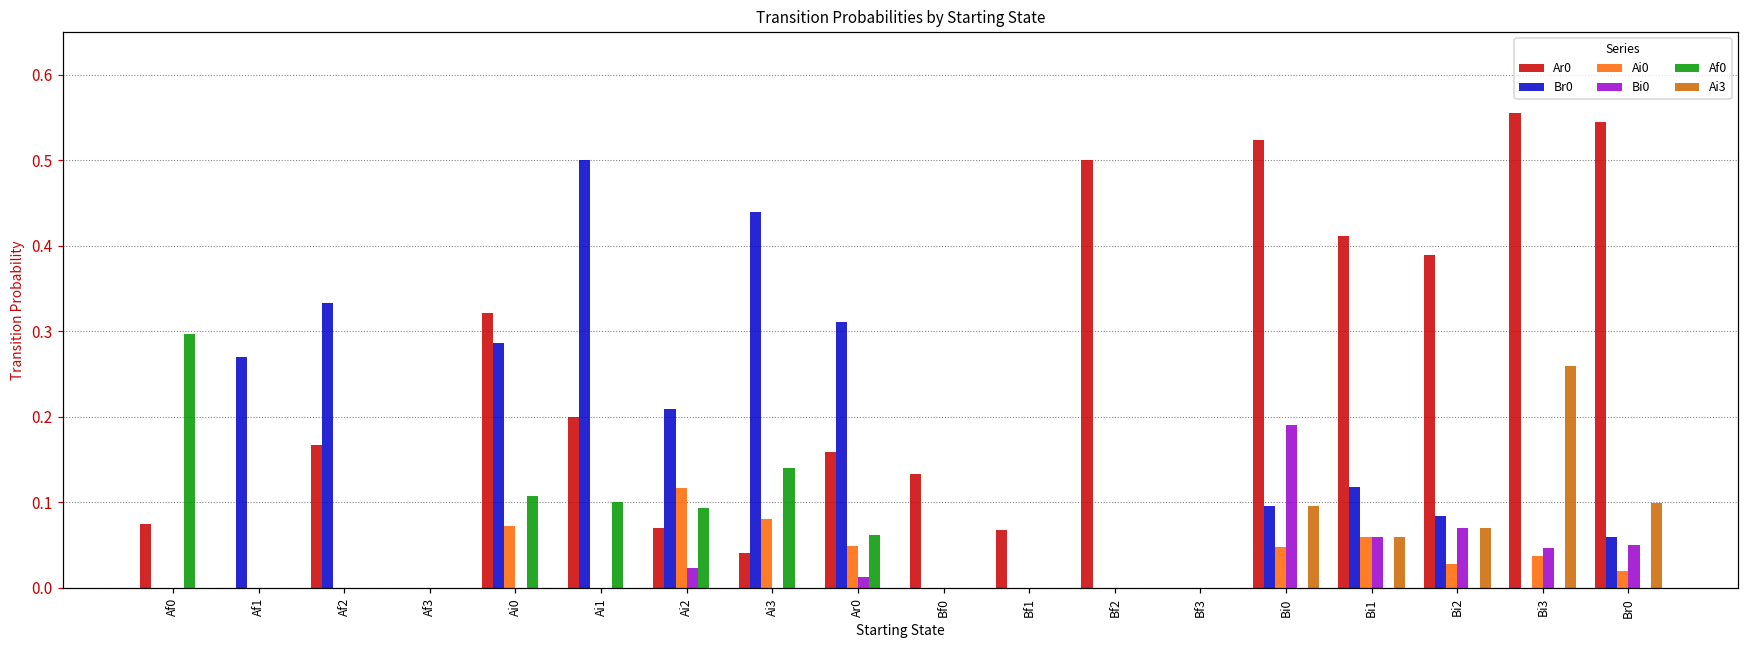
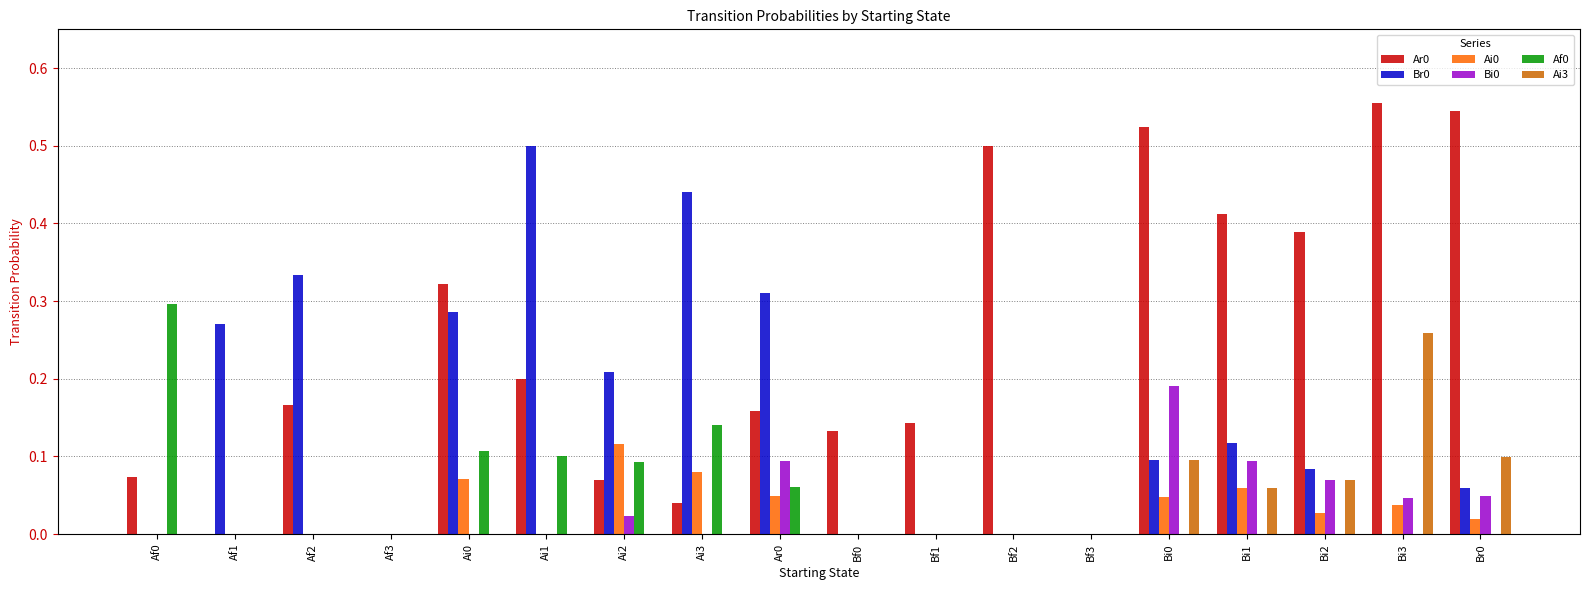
  {
    "Ar0": {
      "Af0": 0.07,
      "Af1": 0.00,
      "Af2": 0.17,
      "Af3": 0.00,
      "Ai0": 0.32,
      "Ai1": 0.20,
      "Ai2": 0.07,
      "Ai3": 0.04,
      "Ar0": 0.16,
      "Bf0": 0.13,
-     "Bf1": 0.07,
+     "Bf1": 0.14,
      "Bf2": 0.50,
      "Bf3": 0.00,
      "Bi0": 0.52,
      "Bi1": 0.41,
      "Bi2": 0.39,
      "Bi3": 0.56,
      "Br0": 0.54
    },
    "Br0": {
      "Af0": 0.00,
      "Af1": 0.27,
      "Af2": 0.33,
      "Af3": 0.00,
      "Ai0": 0.29,
      "Ai1": 0.50,
      "Ai2": 0.21,
      "Ai3": 0.44,
      "Ar0": 0.31,
      "Bf0": 0.00,
      "Bf1": 0.00,
      "Bf2": 0.00,
      "Bf3": 0.00,
      "Bi0": 0.10,
      "Bi1": 0.12,
      "Bi2": 0.08,
      "Bi3": 0.00,
      "Br0": 0.06
    },
    "Bi0": {
      "Af0": 0.00,
      "Af1": 0.00,
      "Af2": 0.00,
      "Af3": 0.00,
      "Ai0": 0.00,
      "Ai1": 0.00,
      "Ai2": 0.02,
      "Ai3": 0.00,
-     "Ar0": 0.01,
+     "Ar0": 0.09,
      "Bf0": 0.00,
      "Bf1": 0.00,
      "Bf2": 0.00,
      "Bf3": 0.00,
      "Bi0": 0.19,
-     "Bi1": 0.06,
+     "Bi1": 0.09,
      "Bi2": 0.07,
      "Bi3": 0.05,
      "Br0": 0.05
    },
    "Af0": {
      "Af0": 0.30,
      "Af1": 0.00,
      "Af2": 0.00,
      "Af3": 0.00,
      "Ai0": 0.11,
      "Ai1": 0.10,
      "Ai2": 0.09,
      "Ai3": 0.14,
      "Ar0": 0.06,
      "Bf0": 0.00,
      "Bf1": 0.00,
      "Bf2": 0.00,
      "Bf3": 0.00,
      "Bi0": 0.00,
      "Bi1": 0.00,
      "Bi2": 0.00,
      "Bi3": 0.00,
      "Br0": 0.00
    }
  }
